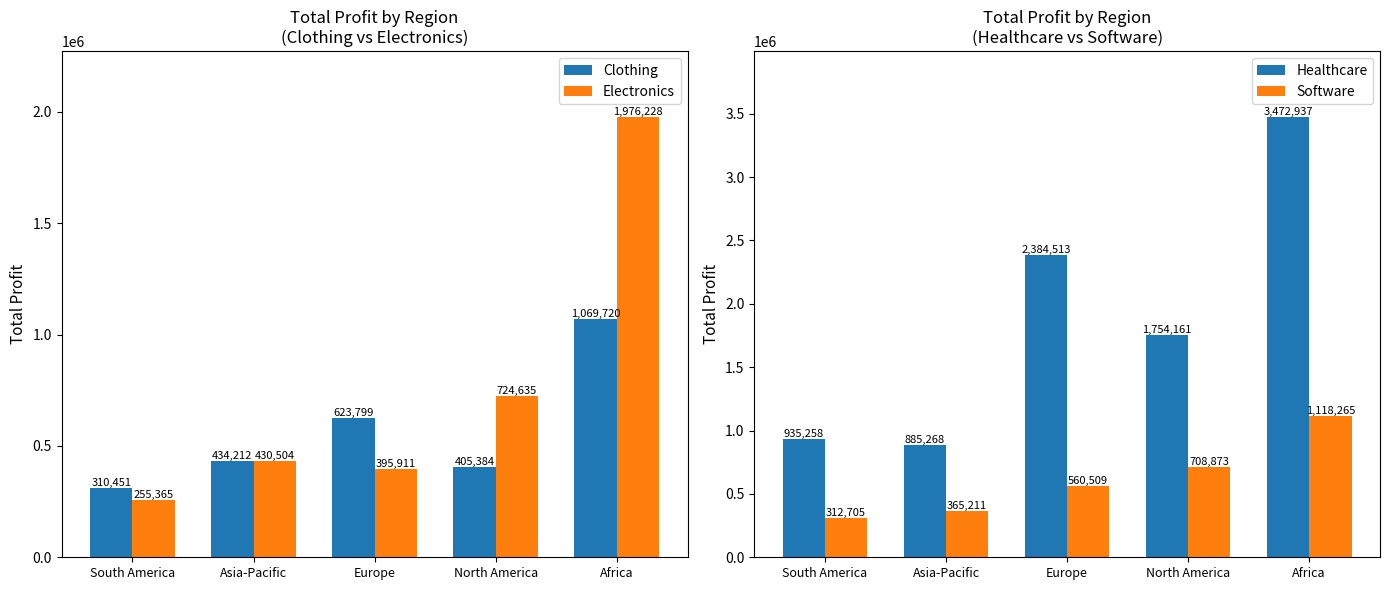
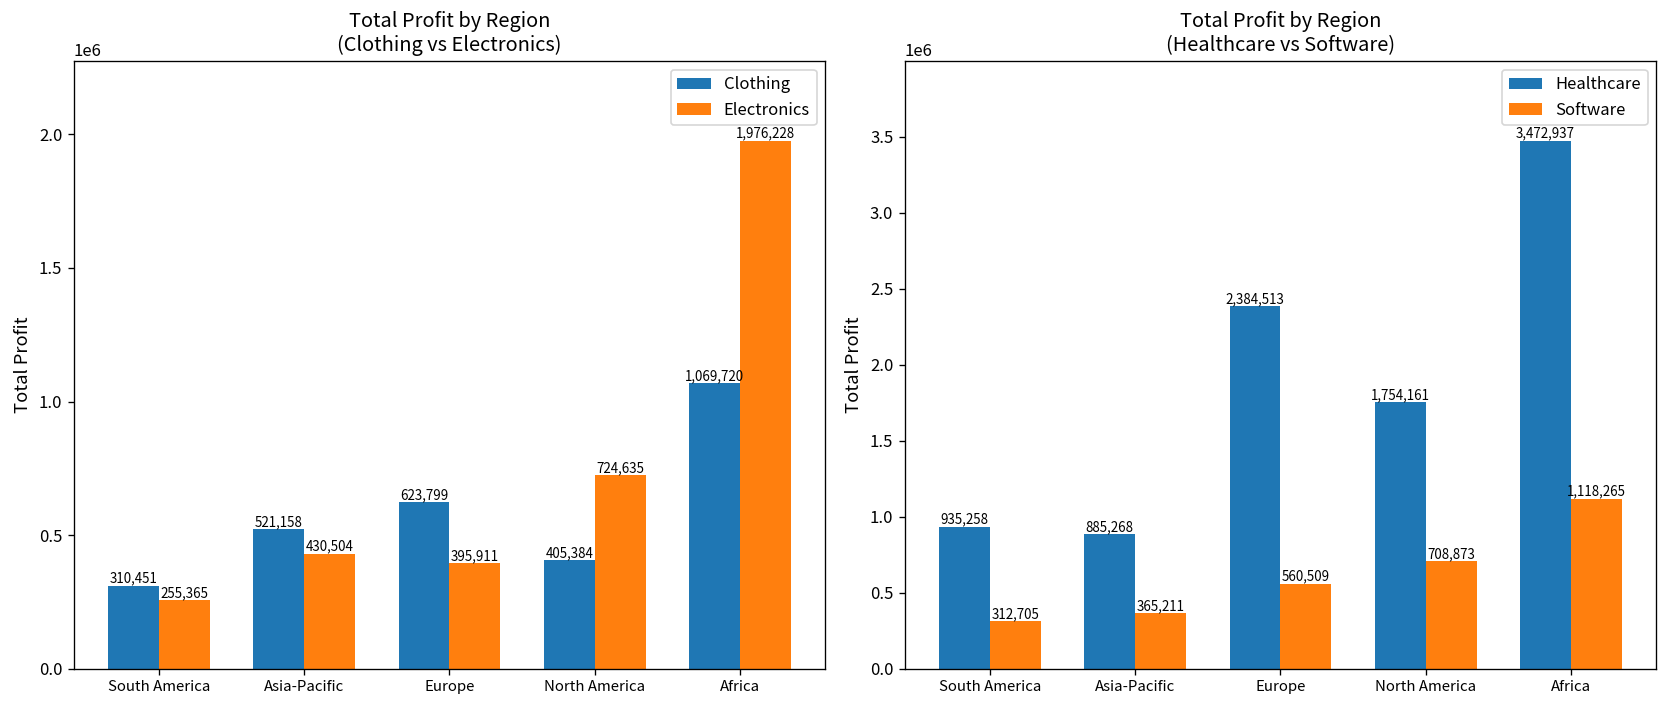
  {
    "Total Profit by Region (Clothing vs Electronics)": {
      "Clothing": {
        "South America": "310,451",
-       "Asia-Pacific": "434,212",
+       "Asia-Pacific": "521,158",
        "Europe": "623,799",
        "North America": "405,384",
        "Africa": "1,069,720"
      },
      "Electronics": {
        "South America": "255,365",
        "Asia-Pacific": "430,504",
        "Europe": "395,911",
        "North America": "724,635",
        "Africa": "1,976,228"
      }
    },
    "Total Profit by Region (Healthcare vs Software)": {
      "Healthcare": {
        "South America": "935,258",
        "Asia-Pacific": "885,268",
        "Europe": "2,384,513",
        "North America": "1,754,161",
        "Africa": "3,472,937"
      },
      "Software": {
        "South America": "312,705",
        "Asia-Pacific": "365,211",
        "Europe": "560,509",
        "North America": "708,873",
        "Africa": "1,118,265"
      }
    }
  }
